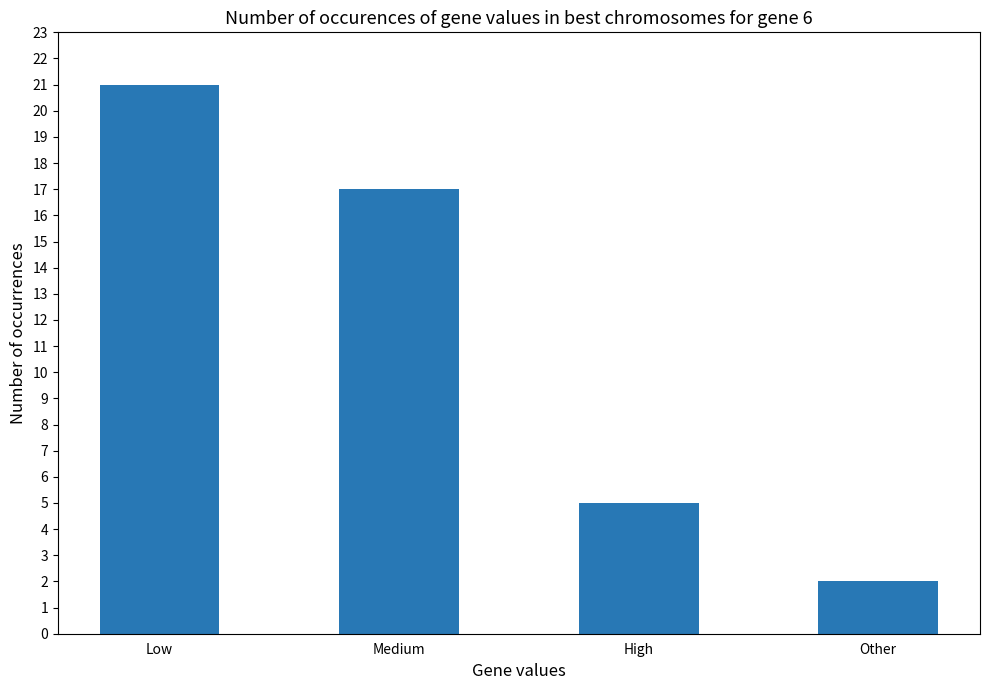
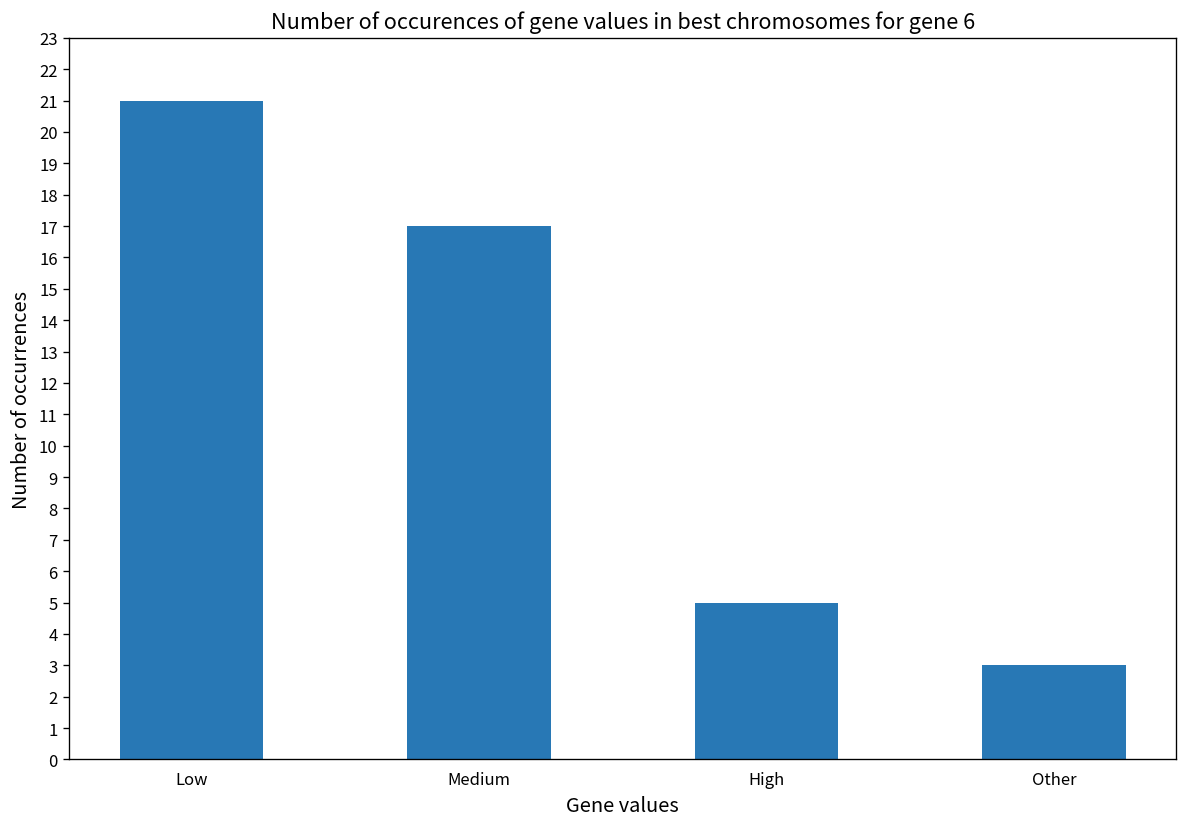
  {
    "Low": 21,
    "Medium": 17,
    "High": 5,
-   "Other": 2
+   "Other": 3
  }
